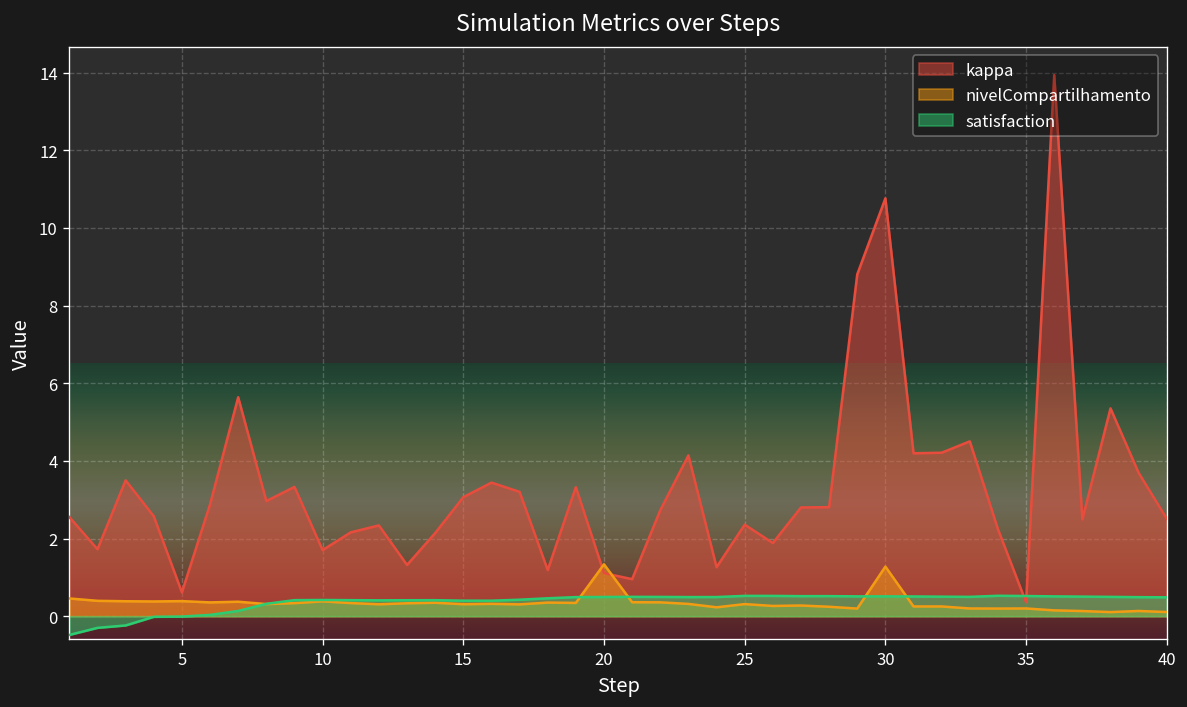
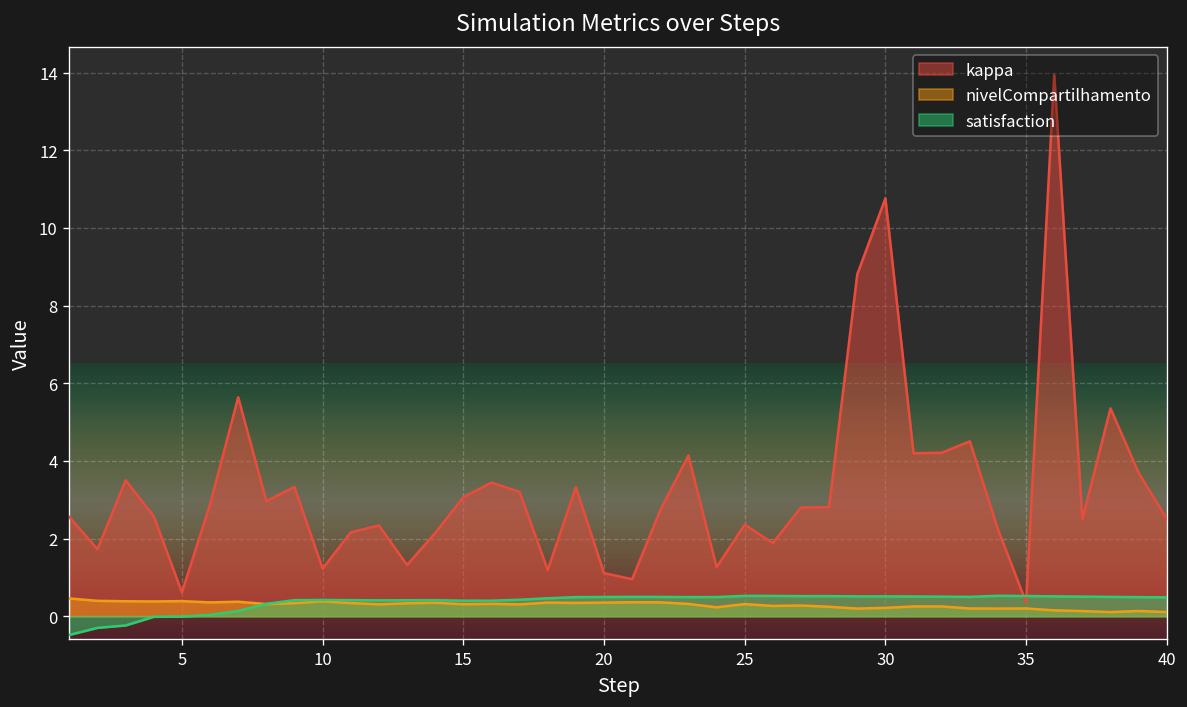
  {
    "kappa": {
      "5": 0.6,
-     "10": 1.7,
+     "10": 1.2,
      "15": 3.1,
      "20": 1.1,
      "25": 2.4,
      "30": 10.8,
      "35": 0.4,
      "40": 2.5
    },
    "nivelCompartilhamento": {
      "5": 0.4,
      "15": 0.3,
-     "20": 1.3,
+     "20": 0.3,
      "25": 0.3,
-     "30": 1.3,
+     "30": 0.2,
      "35": 0.2,
      "40": 0.1
    }
  }
